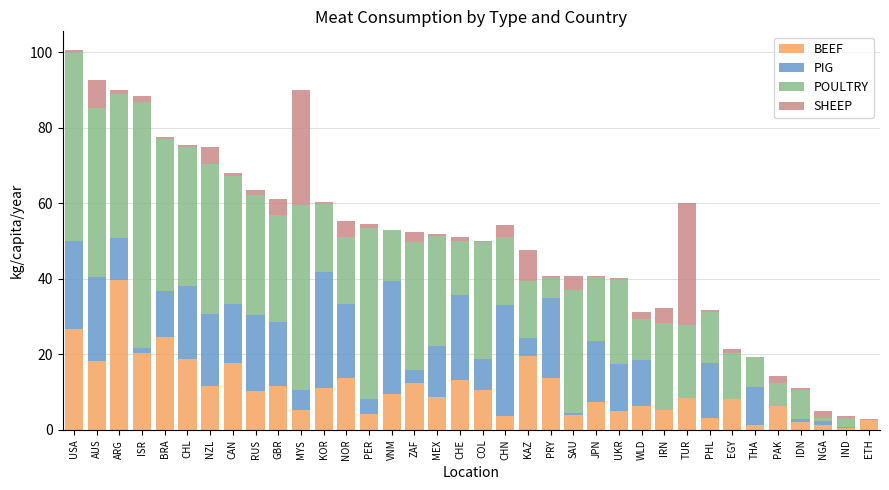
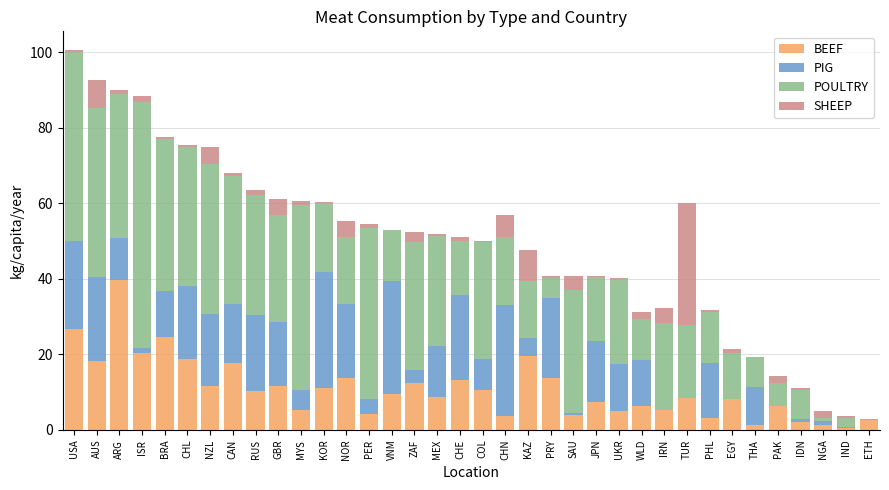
  {
    "BEEF": {
      "USA": 27,
      "AUS": 18,
      "ARG": 40,
      "ISR": 20,
      "BRA": 25,
      "CHL": 19,
      "NZL": 12,
      "CAN": 18,
      "RUS": 10,
      "GBR": 12,
      "MYS": 5,
      "KOR": 11,
      "NOR": 14,
      "PER": 4,
      "VNM": 9,
      "ZAF": 12,
      "MEX": 9,
      "CHE": 13,
      "COL": 11,
      "CHN": 4,
      "KAZ": 19,
      "PRY": 14,
      "SAU": 4,
      "JPN": 7,
      "UKR": 5,
      "WLD": 6,
      "IRN": 5,
      "TUR": 9,
      "PHL": 3,
      "EGY": 8,
      "THA": 1,
      "PAK": 6,
      "IDN": 2,
      "NGA": 1,
      "ETH": 3
    },
    "PIG": {
      "USA": 23,
      "AUS": 22,
      "ARG": 11,
      "ISR": 1,
      "BRA": 12,
      "CHL": 19,
      "NZL": 19,
      "CAN": 16,
      "RUS": 20,
      "GBR": 17,
      "MYS": 5,
      "KOR": 31,
      "NOR": 20,
      "PER": 4,
      "VNM": 30,
      "ZAF": 3,
      "MEX": 13,
      "CHE": 23,
      "COL": 8,
      "CHN": 29,
      "KAZ": 5,
      "PRY": 21,
      "JPN": 16,
      "UKR": 13,
      "WLD": 12,
      "PHL": 15,
      "THA": 10,
      "IDN": 1,
      "NGA": 1
    },
    "POULTRY": {
      "USA": 50,
      "AUS": 45,
      "ARG": 38,
      "ISR": 65,
      "BRA": 40,
      "CHL": 37,
      "NZL": 40,
      "CAN": 34,
      "RUS": 32,
      "GBR": 28,
      "MYS": 49,
      "KOR": 18,
      "NOR": 18,
      "PER": 45,
      "VNM": 13,
      "ZAF": 34,
      "MEX": 29,
      "CHE": 14,
      "COL": 31,
      "CHN": 18,
      "KAZ": 15,
      "PRY": 5,
      "SAU": 32,
      "JPN": 17,
      "UKR": 22,
      "WLD": 11,
      "IRN": 23,
      "TUR": 19,
      "PHL": 13,
      "EGY": 12,
      "THA": 8,
      "PAK": 6,
      "IDN": 8,
      "NGA": 1,
      "IND": 2
    },
    "SHEEP": {
      "AUS": 7,
      "ARG": 1,
      "ISR": 2,
      "NZL": 5,
      "CAN": 1,
      "RUS": 1,
      "GBR": 4,
-     "MYS": 31,
+     "MYS": 1,
      "NOR": 4,
      "PER": 1,
      "ZAF": 3,
      "CHE": 1,
-     "CHN": 3,
+     "CHN": 6,
      "KAZ": 8,
      "SAU": 4,
      "WLD": 2,
      "IRN": 4,
      "TUR": 32,
      "EGY": 1,
      "PAK": 2,
      "NGA": 2
    }
  }
